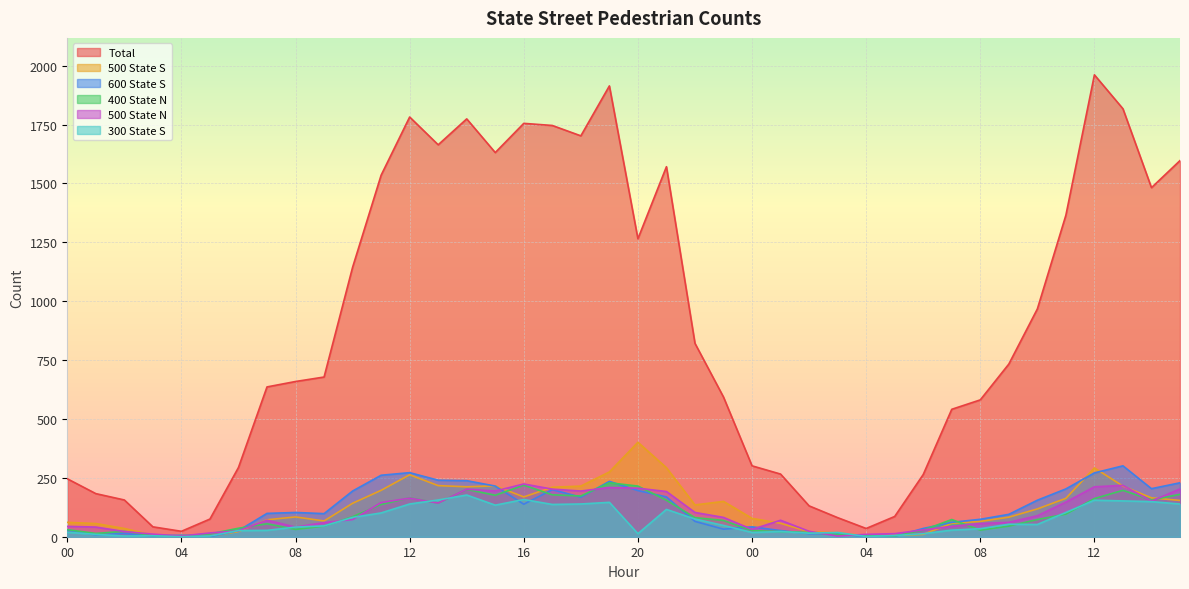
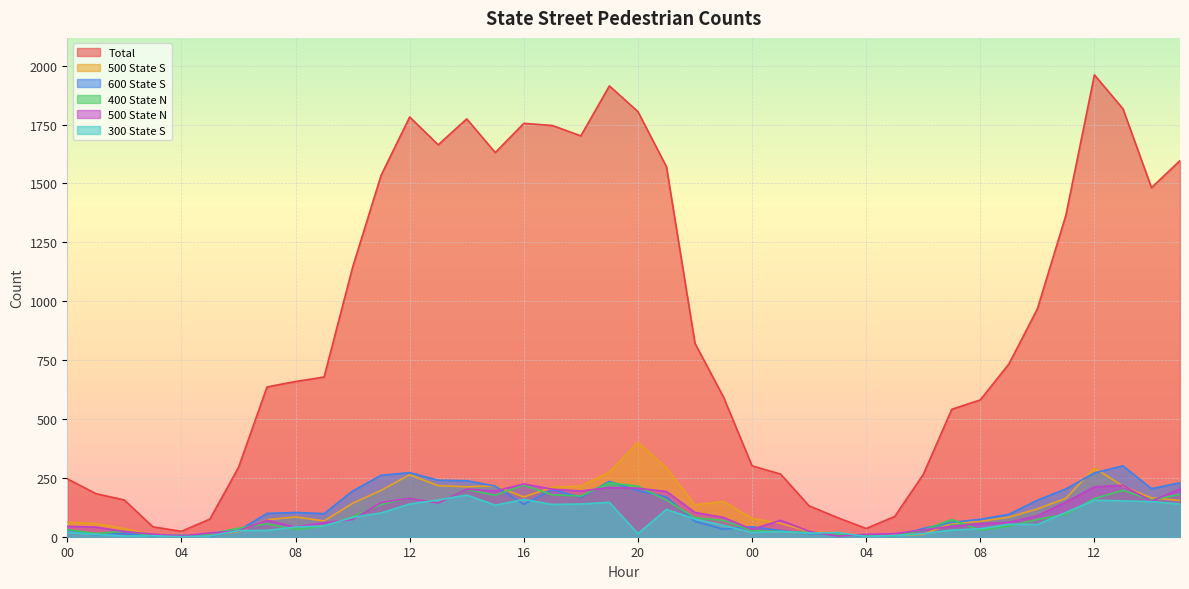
  {
    "Total": {
      "16": 1760,
-     "20": 1270
+     "20": 1810
    },
    "500 State S": {
      "16": 170,
      "20": 400
    },
    "600 State S": {
      "16": 140
    },
    "300 State S": {
      "16": 160,
      "20": 10
    }
  }
